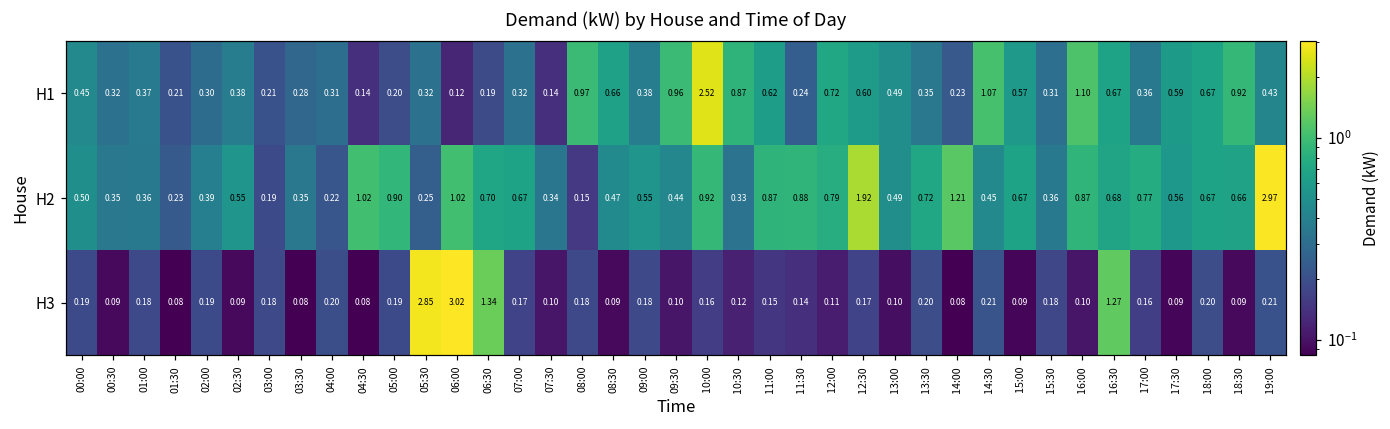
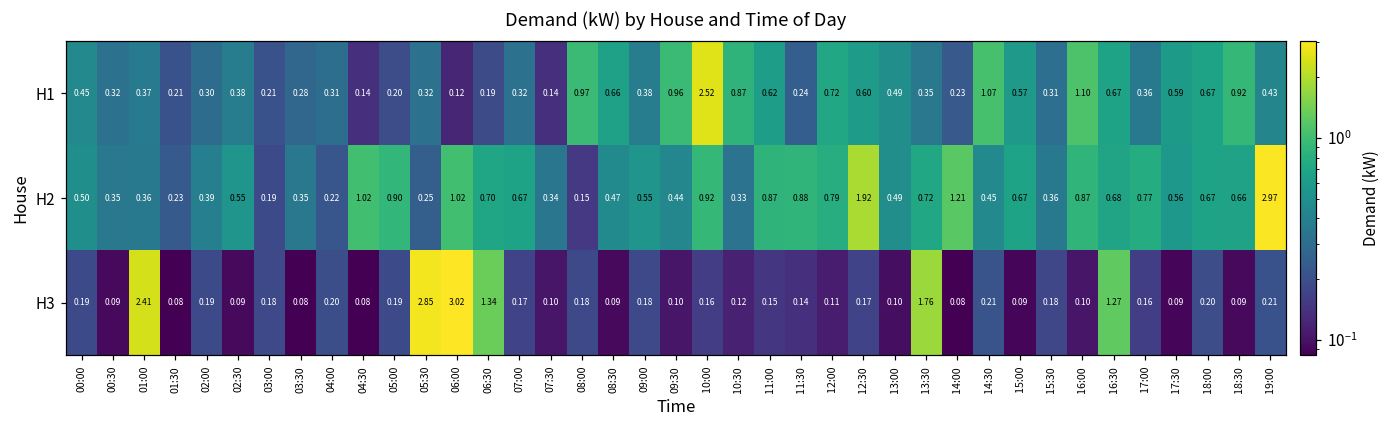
  {
    "H1": {
      "00:00": 0.45,
      "00:30": 0.32,
      "01:00": 0.37,
      "01:30": 0.21,
      "02:00": 0.30,
      "02:30": 0.38,
      "03:00": 0.21,
      "03:30": 0.28,
      "04:00": 0.31,
      "04:30": 0.14,
      "05:00": 0.20,
      "05:30": 0.32,
      "06:00": 0.12,
      "06:30": 0.19,
      "07:00": 0.32,
      "07:30": 0.14,
      "08:00": 0.97,
      "08:30": 0.66,
      "09:00": 0.38,
      "09:30": 0.96,
      "10:00": 2.52,
      "10:30": 0.87,
      "11:00": 0.62,
      "11:30": 0.24,
      "12:00": 0.72,
      "12:30": 0.60,
      "13:00": 0.49,
      "13:30": 0.35,
      "14:00": 0.23,
      "14:30": 1.07,
      "15:00": 0.57,
      "15:30": 0.31,
      "16:00": 1.10,
      "16:30": 0.67,
      "17:00": 0.36,
      "17:30": 0.59,
      "18:00": 0.67,
      "18:30": 0.92,
      "19:00": 0.43
    },
    "H2": {
      "00:00": 0.50,
      "00:30": 0.35,
      "01:00": 0.36,
      "01:30": 0.23,
      "02:00": 0.39,
      "02:30": 0.55,
      "03:00": 0.19,
      "03:30": 0.35,
      "04:00": 0.22,
      "04:30": 1.02,
      "05:00": 0.90,
      "05:30": 0.25,
      "06:00": 1.02,
      "06:30": 0.70,
      "07:00": 0.67,
      "07:30": 0.34,
      "08:00": 0.15,
      "08:30": 0.47,
      "09:00": 0.55,
      "09:30": 0.44,
      "10:00": 0.92,
      "10:30": 0.33,
      "11:00": 0.87,
      "11:30": 0.88,
      "12:00": 0.79,
      "12:30": 1.92,
      "13:00": 0.49,
      "13:30": 0.72,
      "14:00": 1.21,
      "14:30": 0.45,
      "15:00": 0.67,
      "15:30": 0.36,
      "16:00": 0.87,
      "16:30": 0.68,
      "17:00": 0.77,
      "17:30": 0.56,
      "18:00": 0.67,
      "18:30": 0.66,
      "19:00": 2.97
    },
    "H3": {
      "00:00": 0.19,
      "00:30": 0.09,
-     "01:00": 0.18,
+     "01:00": 2.41,
      "01:30": 0.08,
      "02:00": 0.19,
      "02:30": 0.09,
      "03:00": 0.18,
      "03:30": 0.08,
      "04:00": 0.20,
      "04:30": 0.08,
      "05:00": 0.19,
      "05:30": 2.85,
      "06:00": 3.02,
      "06:30": 1.34,
      "07:00": 0.17,
      "07:30": 0.10,
      "08:00": 0.18,
      "08:30": 0.09,
      "09:00": 0.18,
      "09:30": 0.10,
      "10:00": 0.16,
      "10:30": 0.12,
      "11:00": 0.15,
      "11:30": 0.14,
      "12:00": 0.11,
      "12:30": 0.17,
      "13:00": 0.10,
-     "13:30": 0.20,
+     "13:30": 1.76,
      "14:00": 0.08,
      "14:30": 0.21,
      "15:00": 0.09,
      "15:30": 0.18,
      "16:00": 0.10,
      "16:30": 1.27,
      "17:00": 0.16,
      "17:30": 0.09,
      "18:00": 0.20,
      "18:30": 0.09,
      "19:00": 0.21
    }
  }
